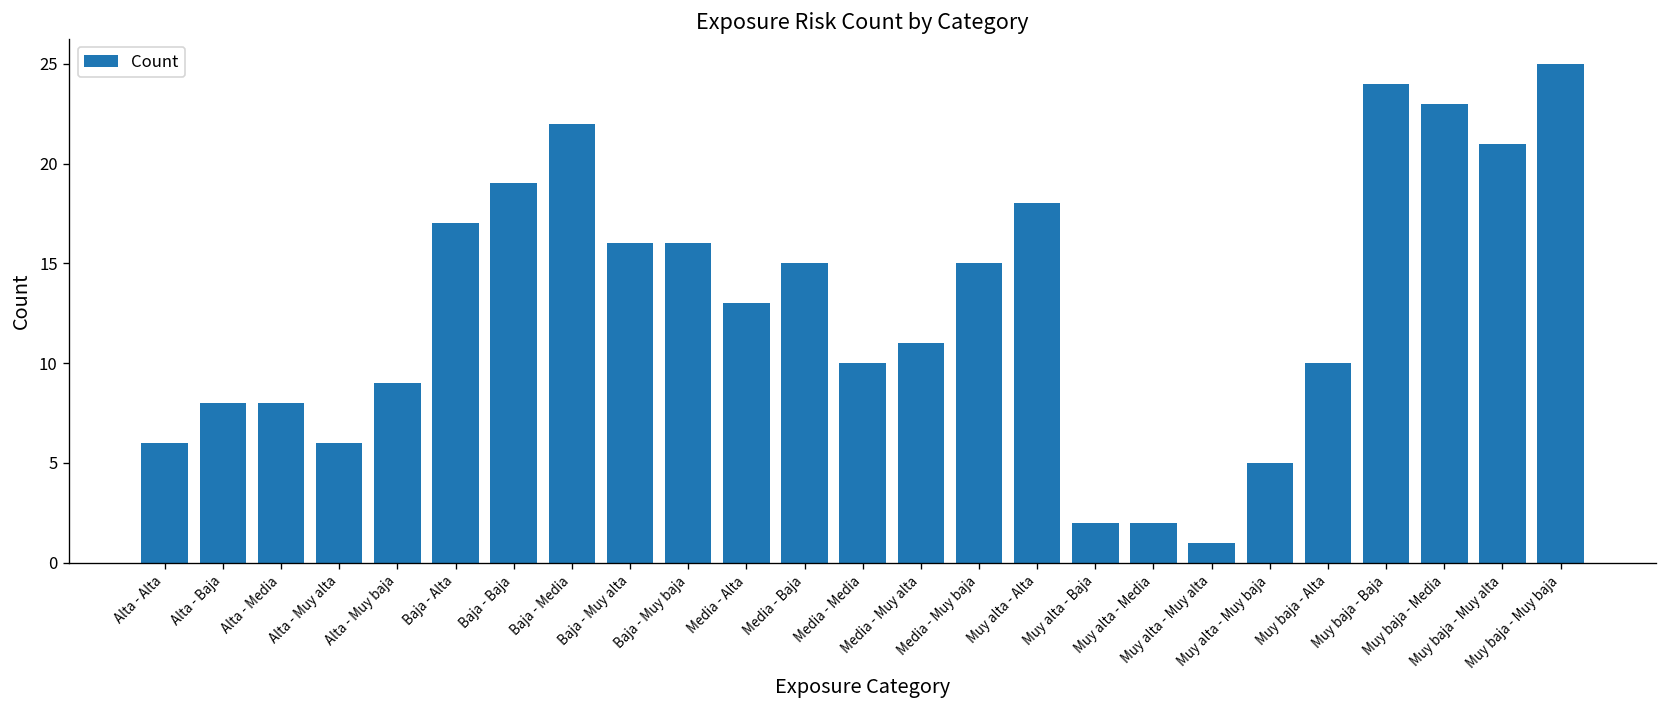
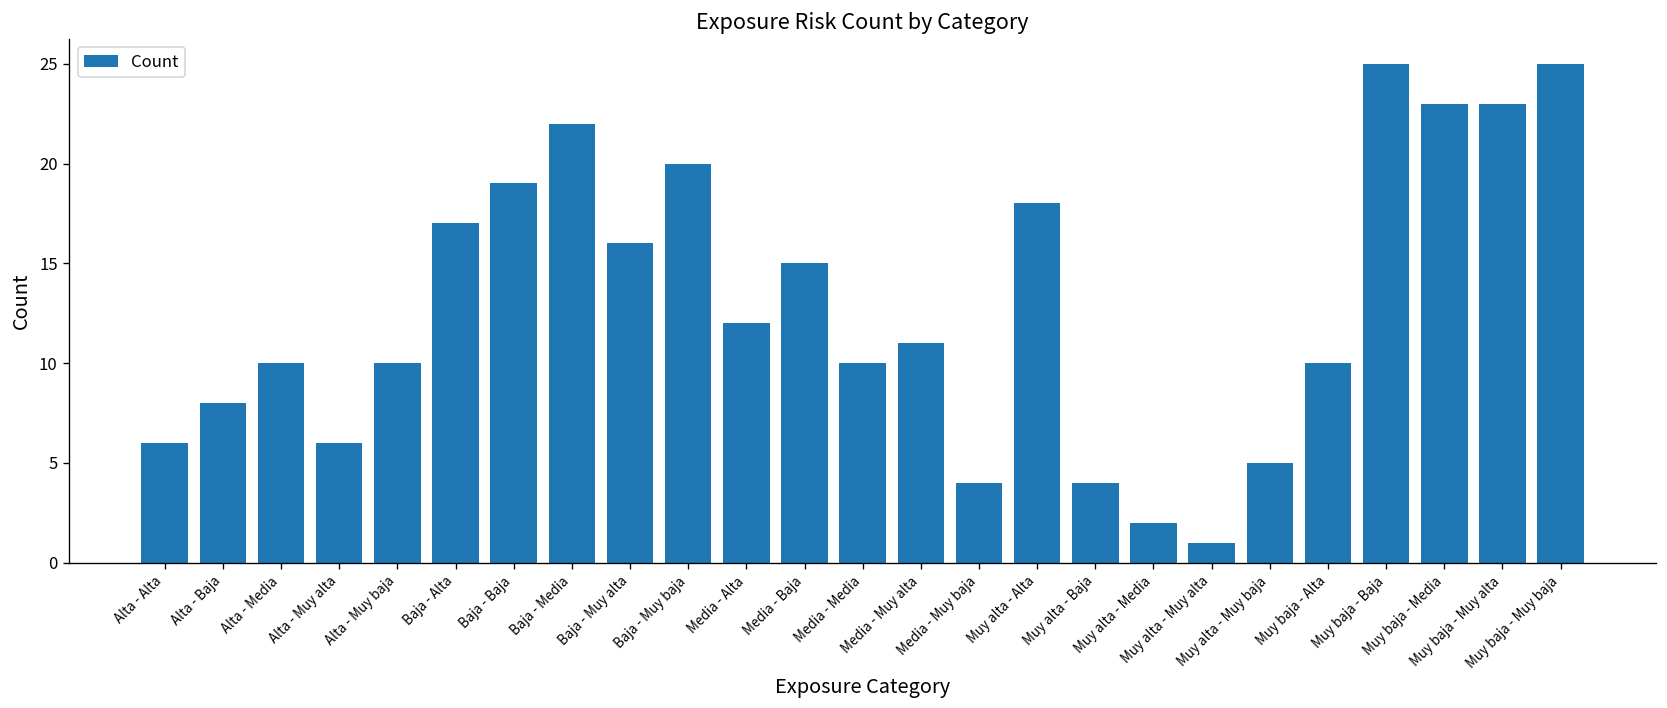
  {
    "Alta - Alta": 6,
    "Alta - Baja": 8,
-   "Alta - Media": 8,
+   "Alta - Media": 10,
    "Alta - Muy alta": 6,
-   "Alta - Muy baja": 9,
+   "Alta - Muy baja": 10,
    "Baja - Alta": 17,
    "Baja - Baja": 19,
    "Baja - Media": 22,
    "Baja - Muy alta": 16,
-   "Baja - Muy baja": 16,
-   "Media - Alta": 13,
+   "Baja - Muy baja": 20,
+   "Media - Alta": 12,
    "Media - Baja": 15,
    "Media - Media": 10,
    "Media - Muy alta": 11,
-   "Media - Muy baja": 15,
+   "Media - Muy baja": 4,
    "Muy alta - Alta": 18,
-   "Muy alta - Baja": 2,
+   "Muy alta - Baja": 4,
    "Muy alta - Media": 2,
    "Muy alta - Muy alta": 1,
    "Muy alta - Muy baja": 5,
    "Muy baja - Alta": 10,
-   "Muy baja - Baja": 24,
+   "Muy baja - Baja": 25,
    "Muy baja - Media": 23,
-   "Muy baja - Muy alta": 21,
+   "Muy baja - Muy alta": 23,
    "Muy baja - Muy baja": 25
  }
